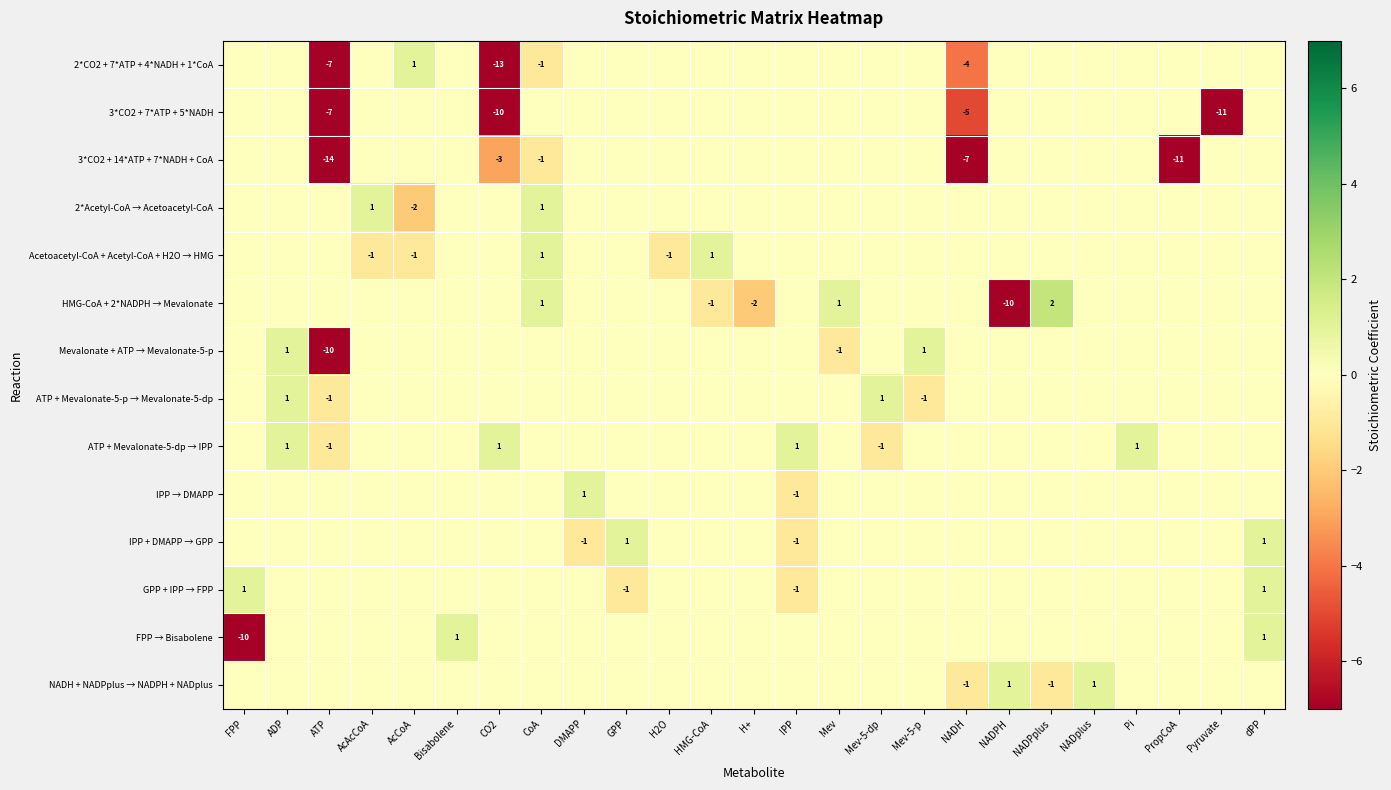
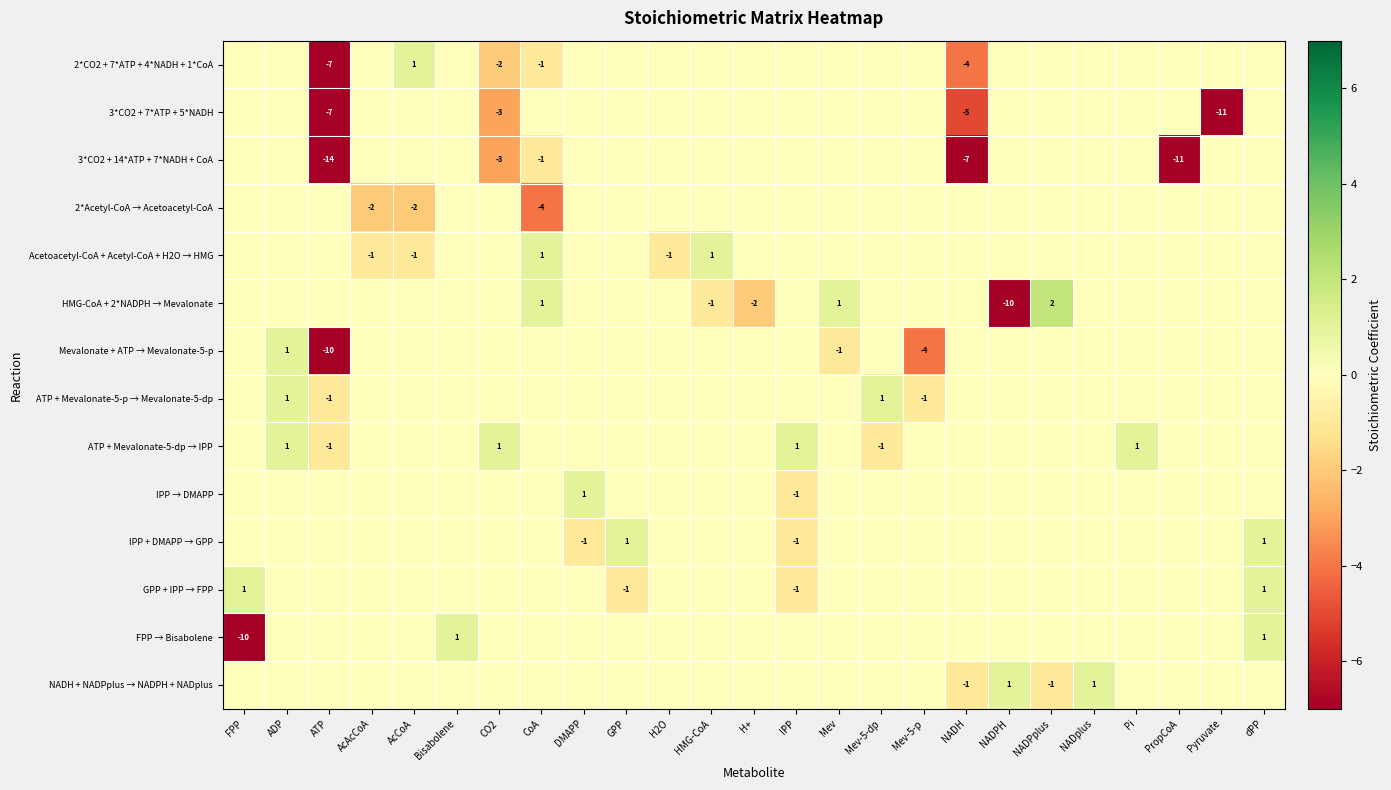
  {
    "2*CO2 + 7*ATP + 4*NADH + 1*CoA": {
      "ATP": -7,
      "AcCoA": 1,
-     "CO2": -13,
+     "CO2": -2,
      "CoA": -1,
      "NADH": -4
    },
    "3*CO2 + 7*ATP + 5*NADH": {
      "ATP": -7,
-     "CO2": -10,
+     "CO2": -3,
      "NADH": -5,
      "Pyruvate": -11
    },
    "3*CO2 + 14*ATP + 7*NADH + CoA": {
      "ATP": -14,
      "CO2": -3,
      "CoA": -1,
      "NADH": -7,
      "PropCoA": -11
    },
    "2*Acetyl-CoA → Acetoacetyl-CoA": {
-     "AcAcCoA": 1,
+     "AcAcCoA": -2,
      "AcCoA": -2,
-     "CoA": 1
+     "CoA": -4
    },
    "Acetoacetyl-CoA + Acetyl-CoA + H2O → HMG": {
      "AcAcCoA": -1,
      "AcCoA": -1,
      "CoA": 1,
      "H2O": -1,
      "HMG-CoA": 1
    },
    "HMG-CoA + 2*NADPH → Mevalonate": {
      "CoA": 1,
      "HMG-CoA": -1,
      "H+": -2,
      "Mev": 1,
      "NADPH": -10,
      "NADPplus": 2
    },
    "Mevalonate + ATP → Mevalonate-5-p": {
      "ADP": 1,
      "ATP": -10,
      "Mev": -1,
-     "Mev-5-p": 1
+     "Mev-5-p": -4
    },
    "ATP + Mevalonate-5-p → Mevalonate-5-dp": {
      "ADP": 1,
      "ATP": -1,
      "Mev-5-dp": 1,
      "Mev-5-p": -1
    },
    "ATP + Mevalonate-5-dp → IPP": {
      "ADP": 1,
      "ATP": -1,
      "CO2": 1,
      "IPP": 1,
      "Mev-5-dp": -1,
      "Pi": 1
    },
    "IPP → DMAPP": {
      "DMAPP": 1,
      "IPP": -1
    },
    "IPP + DMAPP → GPP": {
      "DMAPP": -1,
      "GPP": 1,
      "IPP": -1,
      "dPP": 1
    },
    "GPP + IPP → FPP": {
      "FPP": 1,
      "GPP": -1,
      "IPP": -1,
      "dPP": 1
    },
    "FPP → Bisabolene": {
      "FPP": -10,
      "Bisabolene": 1,
      "dPP": 1
    },
    "NADH + NADPplus → NADPH + NADplus": {
      "NADH": -1,
      "NADPH": 1,
      "NADPplus": -1,
      "NADplus": 1
    }
  }
